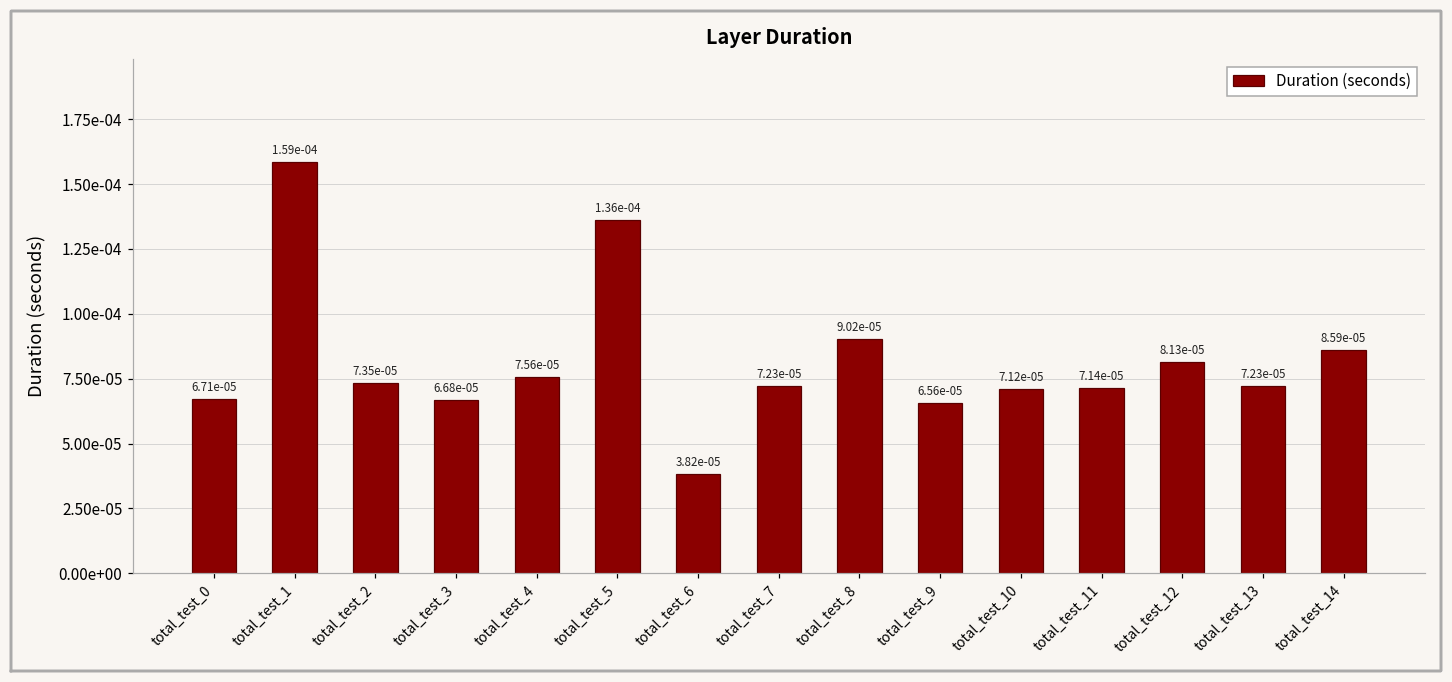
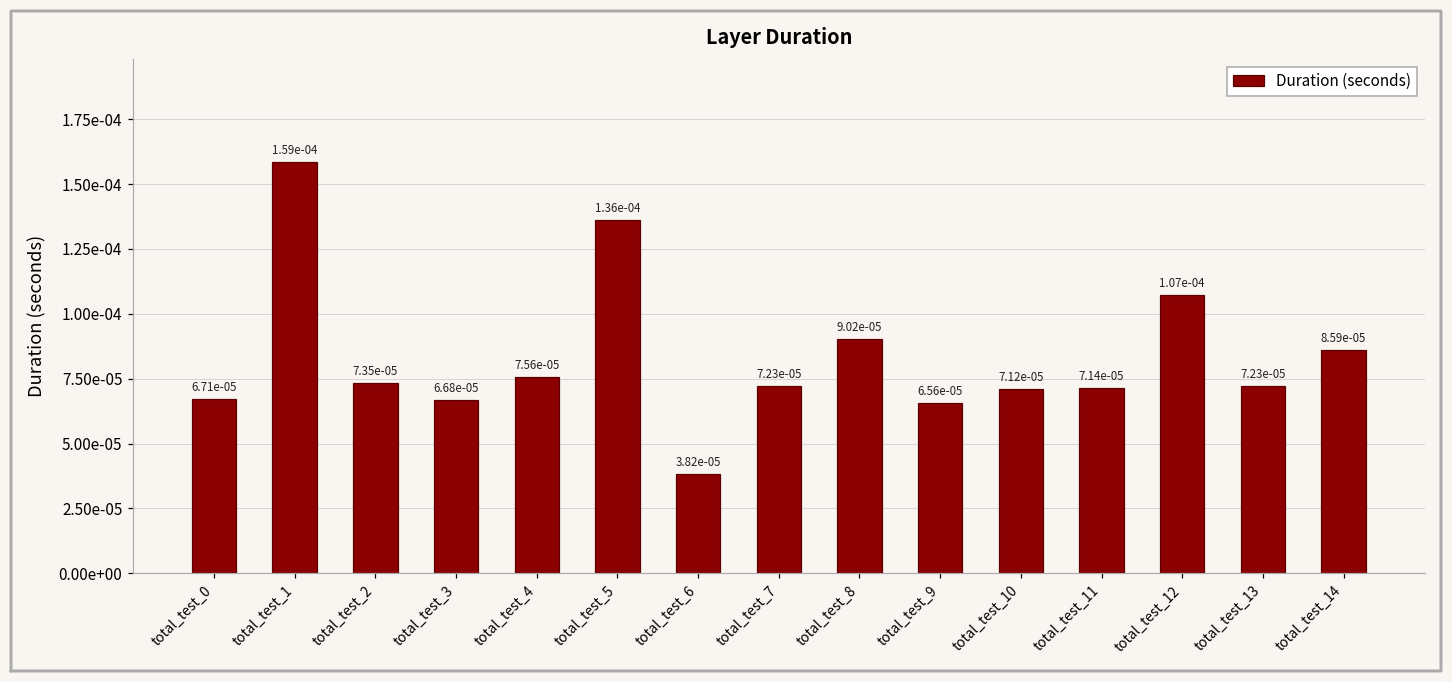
  {
    "total_test_0": "6.71e-05",
    "total_test_1": "1.59e-04",
    "total_test_2": "7.35e-05",
    "total_test_3": "6.68e-05",
    "total_test_4": "7.56e-05",
    "total_test_5": "1.36e-04",
    "total_test_6": "3.82e-05",
    "total_test_7": "7.23e-05",
    "total_test_8": "9.02e-05",
    "total_test_9": "6.56e-05",
    "total_test_10": "7.12e-05",
    "total_test_11": "7.14e-05",
-   "total_test_12": "8.13e-05",
+   "total_test_12": "1.07e-04",
    "total_test_13": "7.23e-05",
    "total_test_14": "8.59e-05"
  }
